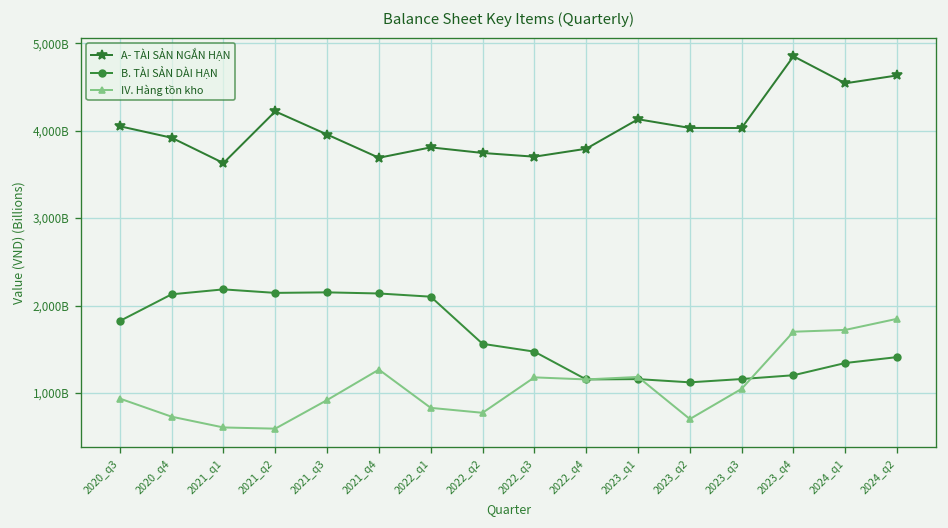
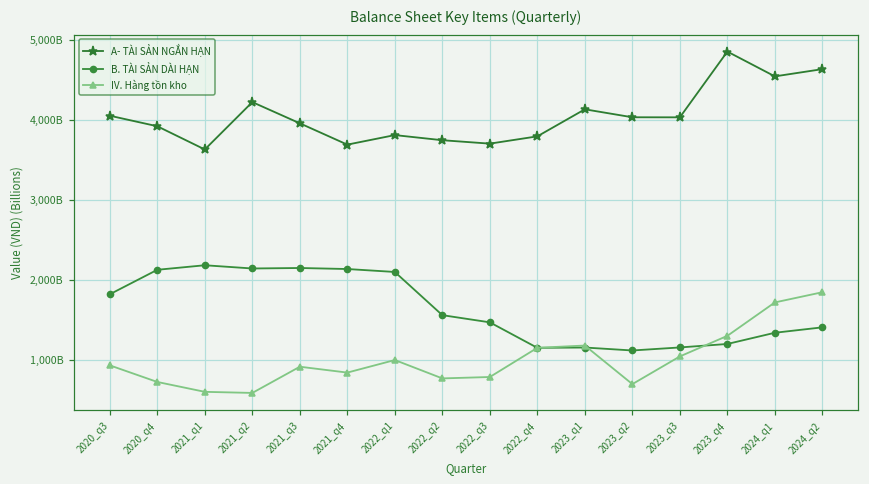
  {
    "IV. Hàng tồn kho": {
      "2020_q3": "900,000,000,000",
      "2020_q4": "700,000,000,000",
      "2021_q1": "600,000,000,000",
      "2021_q2": "600,000,000,000",
      "2021_q3": "900,000,000,000",
-     "2021_q4": "1,300,000,000,000",
-     "2022_q1": "800,000,000,000",
+     "2021_q4": "800,000,000,000",
+     "2022_q1": "1,000,000,000,000",
      "2022_q2": "800,000,000,000",
-     "2022_q3": "1,200,000,000,000",
+     "2022_q3": "800,000,000,000",
      "2023_q2": "700,000,000,000",
      "2023_q3": "1,000,000,000,000",
-     "2023_q4": "1,700,000,000,000",
+     "2023_q4": "1,300,000,000,000",
      "2024_q1": "1,700,000,000,000",
      "2024_q2": "1,800,000,000,000"
    }
  }
